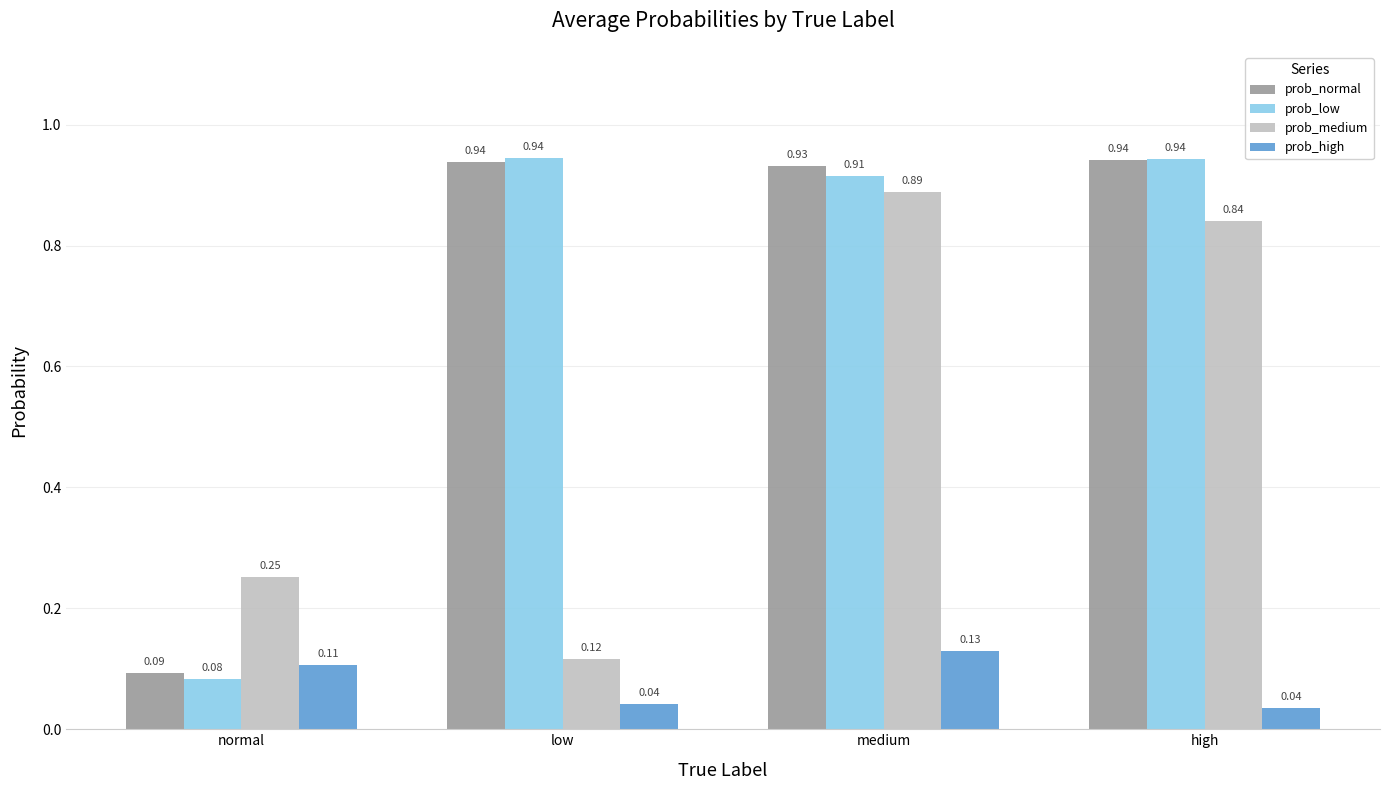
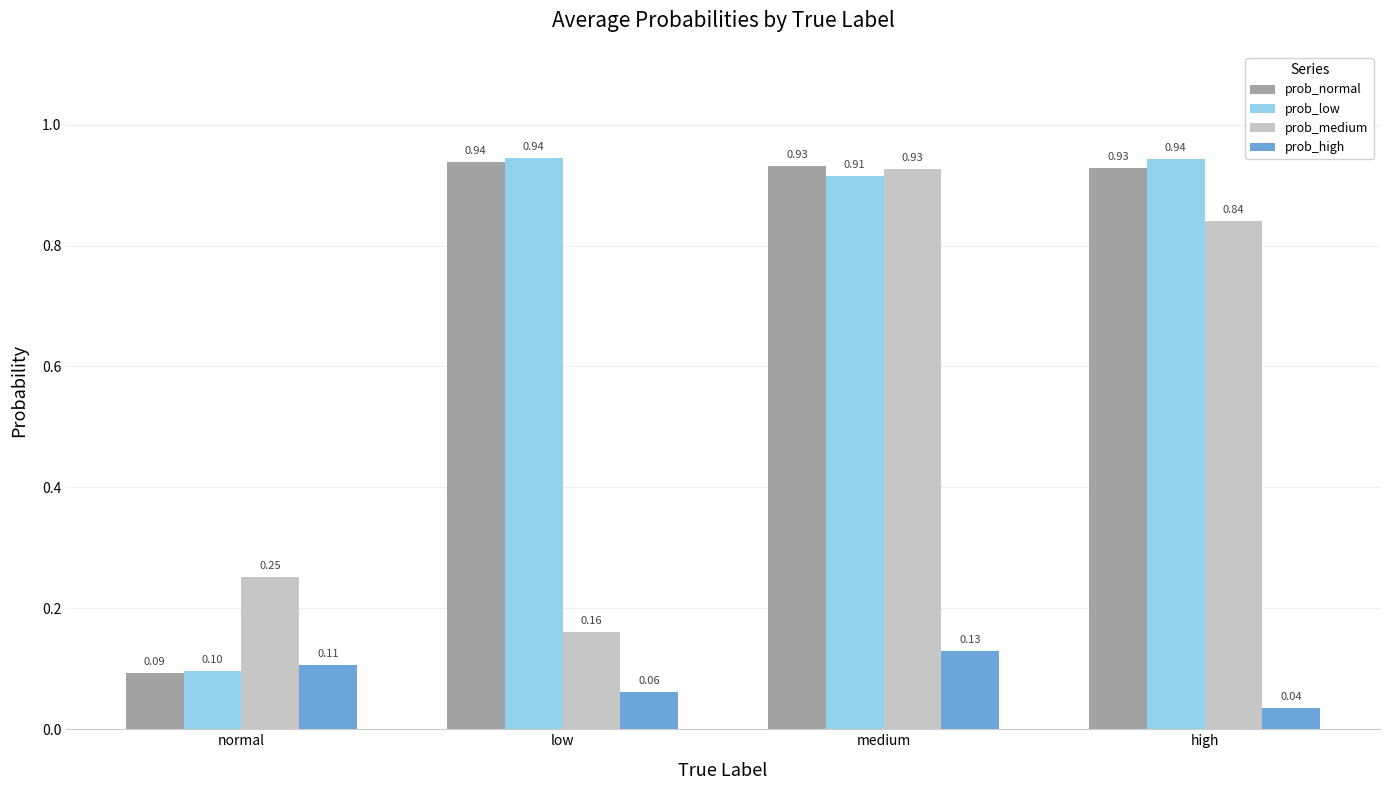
  {
    "prob_normal": {
      "normal": 0.09,
      "low": 0.94,
      "medium": 0.93,
-     "high": 0.94
+     "high": 0.93
    },
    "prob_low": {
-     "normal": 0.08,
+     "normal": 0.10,
      "low": 0.94,
      "medium": 0.91,
      "high": 0.94
    },
    "prob_medium": {
      "normal": 0.25,
-     "low": 0.12,
-     "medium": 0.89,
+     "low": 0.16,
+     "medium": 0.93,
      "high": 0.84
    },
    "prob_high": {
      "normal": 0.11,
-     "low": 0.04,
+     "low": 0.06,
      "medium": 0.13,
      "high": 0.04
    }
  }
